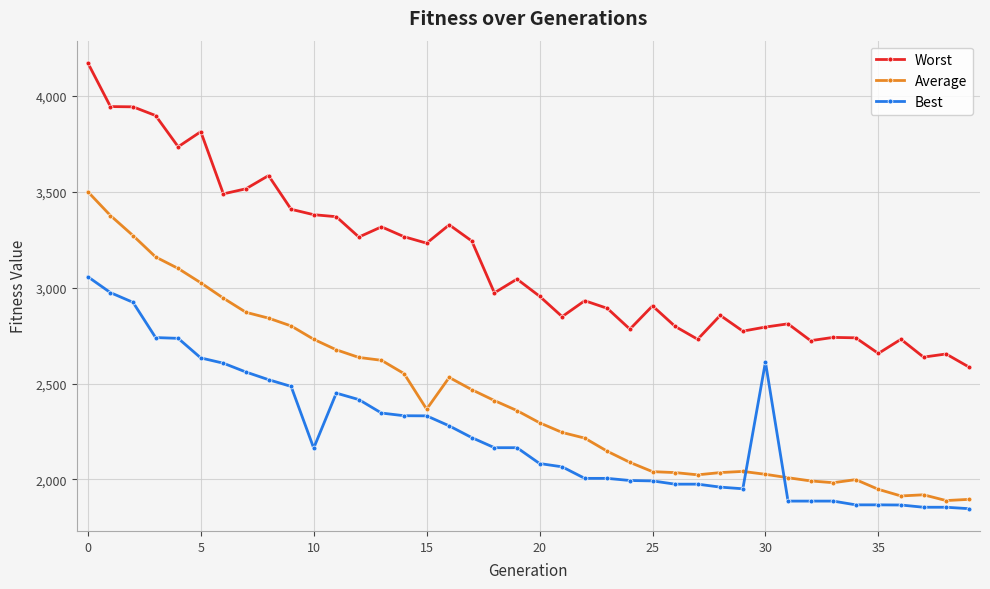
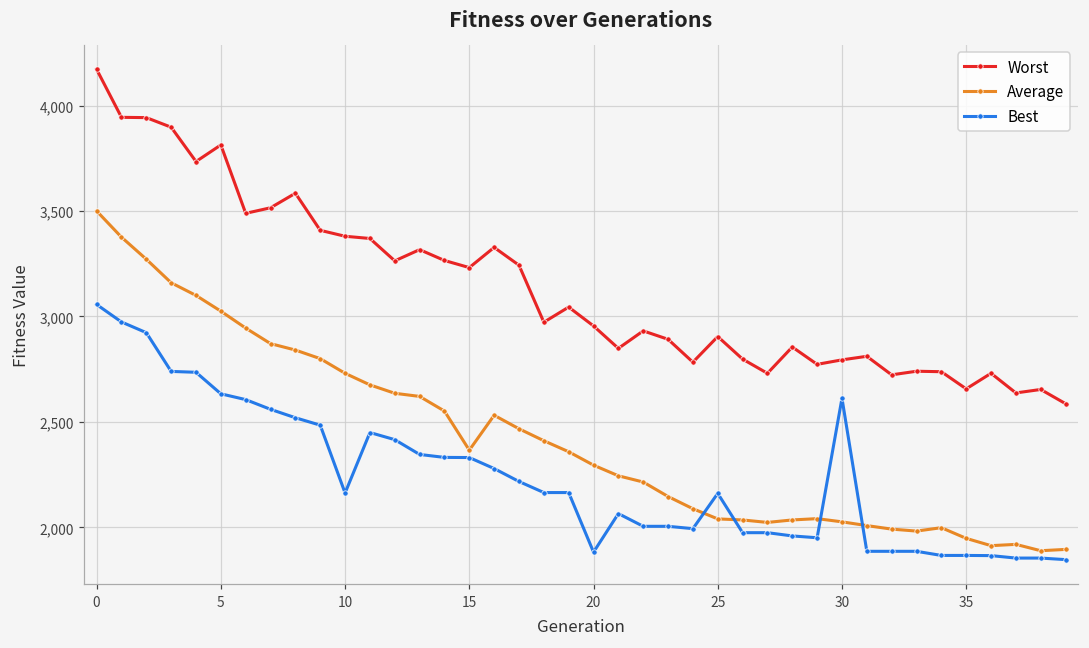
  {
    "Worst": {
      "0": "4,170",
      "5": "3,810",
      "10": "3,380",
      "15": "3,230",
      "20": "2,960",
      "25": "2,900",
      "30": "2,790",
      "35": "2,660"
    },
    "Average": {
      "0": "3,500",
      "5": "3,030",
      "10": "2,730",
      "15": "2,370",
      "20": "2,300",
      "25": "2,040",
      "30": "2,030",
      "35": "1,950"
    },
    "Best": {
      "0": "3,060",
      "5": "2,630",
      "10": "2,160",
      "15": "2,330",
-     "20": "2,080",
-     "25": "1,990",
+     "20": "1,880",
+     "25": "2,160",
      "30": "2,610",
      "35": "1,870"
    }
  }
